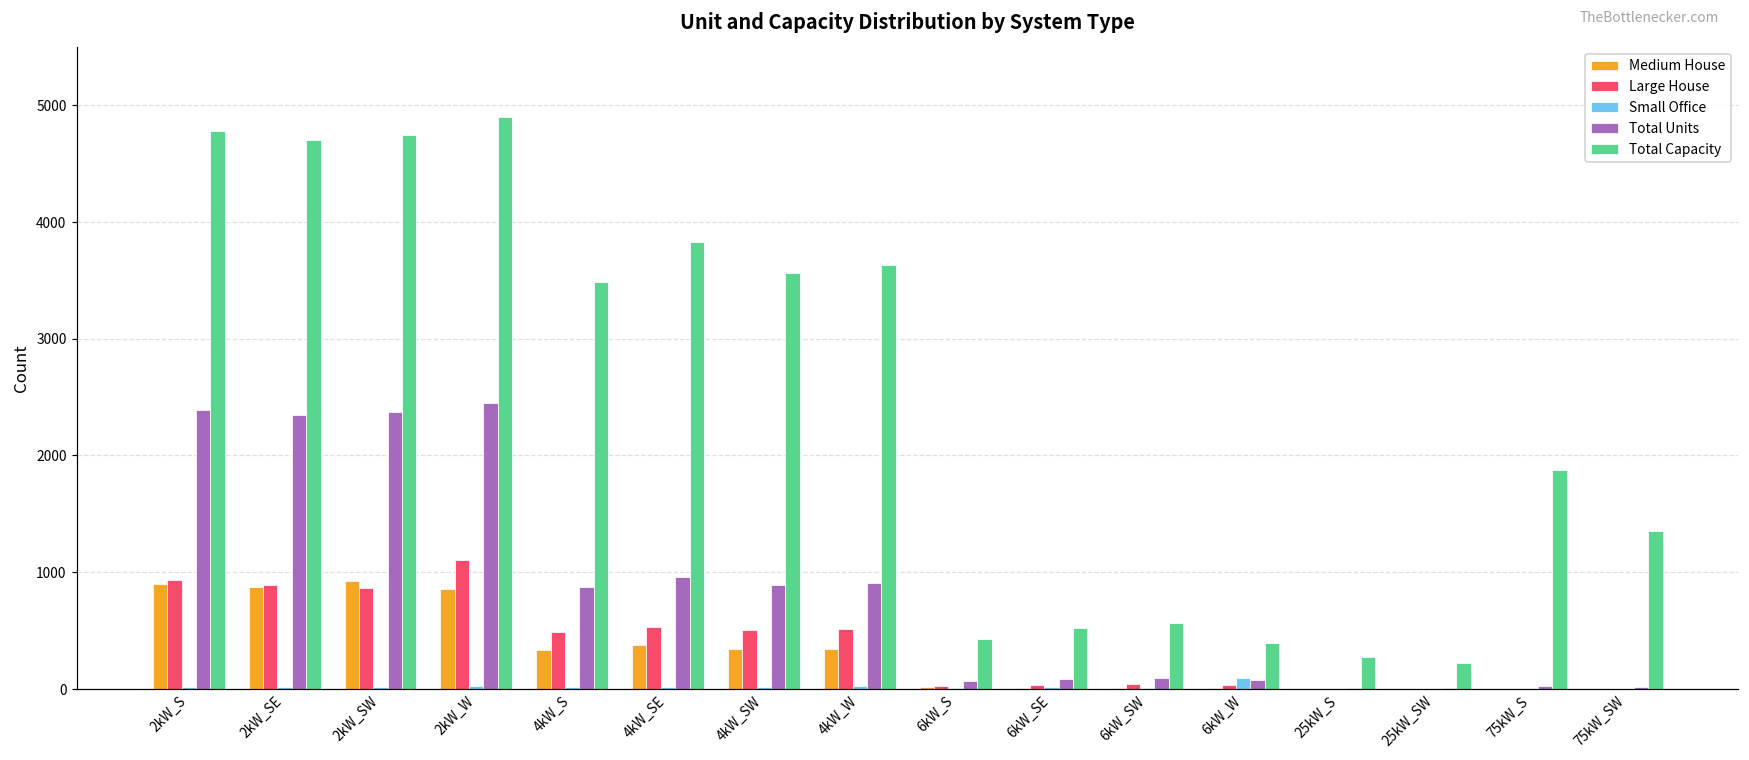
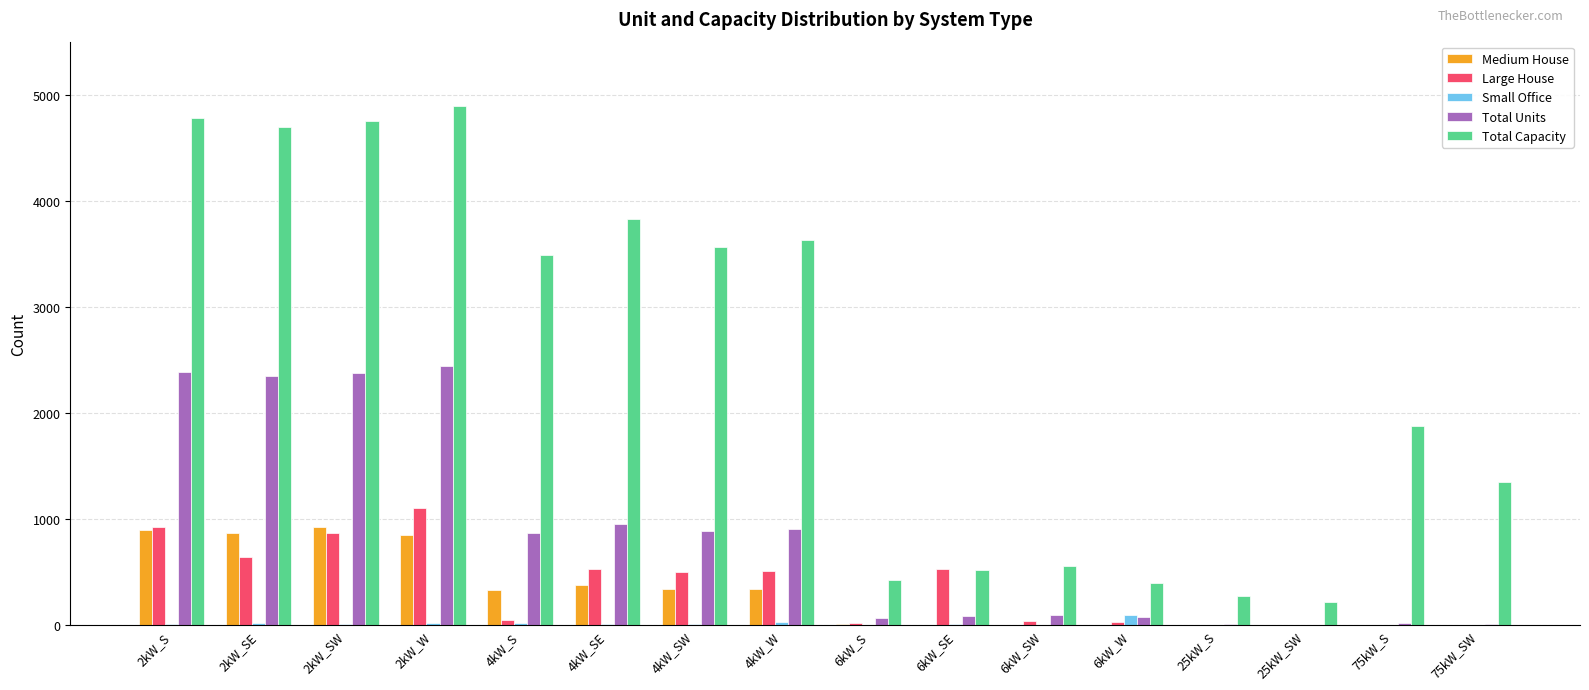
  {
    "Medium House": {
      "2kW_S": 900,
      "2kW_SE": 870,
      "2kW_SW": 930,
      "2kW_W": 850,
      "4kW_S": 340,
      "4kW_SE": 380,
      "4kW_SW": 350,
      "4kW_W": 340,
      "25kW_S": 0,
      "25kW_SW": 0,
      "75kW_S": 0,
      "75kW_SW": 0
    },
    "Large House": {
      "2kW_S": 930,
-     "2kW_SE": 890,
+     "2kW_SE": 650,
      "2kW_SW": 870,
      "2kW_W": 1100,
-     "4kW_S": 490,
+     "4kW_S": 50,
      "4kW_SE": 540,
      "4kW_SW": 500,
      "4kW_W": 510,
      "6kW_S": 30,
-     "6kW_SE": 30,
+     "6kW_SE": 530,
      "6kW_SW": 40,
      "6kW_W": 30,
      "25kW_S": 0,
      "25kW_SW": 0,
      "75kW_S": 0,
      "75kW_SW": 0
    },
    "Small Office": {
      "4kW_W": 30,
      "6kW_W": 100,
      "25kW_S": 0,
      "25kW_SW": 0,
      "75kW_S": 0,
      "75kW_SW": 0
    },
    "Total Units": {
      "2kW_S": 2390,
      "2kW_SE": 2350,
      "2kW_SW": 2370,
      "2kW_W": 2450,
      "4kW_S": 870,
      "4kW_SE": 960,
      "4kW_SW": 890,
      "4kW_W": 910,
      "6kW_S": 70,
      "6kW_SE": 90,
      "6kW_SW": 90,
      "6kW_W": 80,
      "75kW_S": 30
    },
    "Total Capacity": {
      "2kW_S": 4780,
      "2kW_SE": 4700,
      "2kW_SW": 4750,
      "2kW_W": 4900,
      "4kW_S": 3490,
      "4kW_SE": 3830,
      "4kW_SW": 3560,
      "4kW_W": 3630,
      "6kW_S": 430,
      "6kW_SE": 520,
      "6kW_SW": 560,
      "6kW_W": 400,
      "25kW_S": 280,
      "25kW_SW": 230,
      "75kW_S": 1880,
      "75kW_SW": 1350
    }
  }
